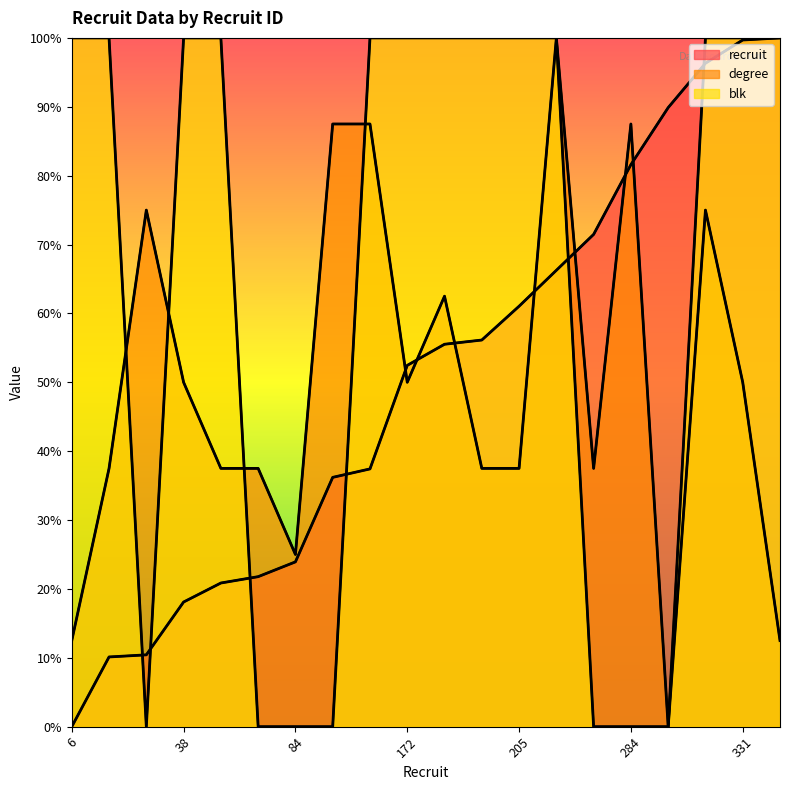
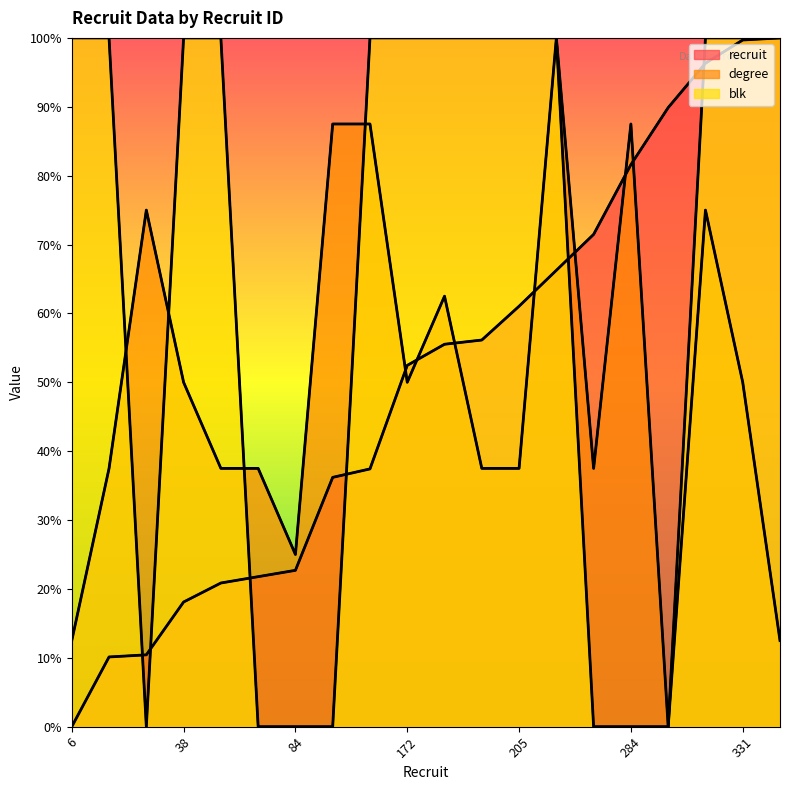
  {
    "recruit": {
      "6": "0%",
      "38": "18%",
-     "84": "24%",
+     "84": "23%",
      "172": "52%",
      "205": "61%",
      "284": "82%"
    },
    "degree": {
      "6": "13%",
      "38": "50%",
      "84": "25%",
      "172": "50%",
      "205": "38%",
      "284": "88%",
      "331": "50%"
    },
    "blk": {
      "6": "100%",
      "38": "100%",
      "84": "0%",
      "172": "100%",
      "205": "100%",
      "284": "0%"
    }
  }
